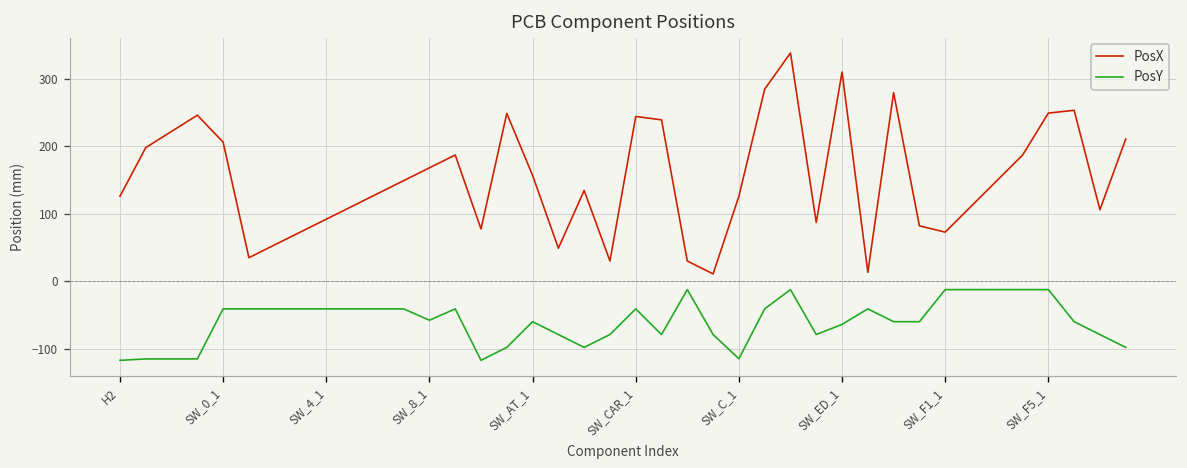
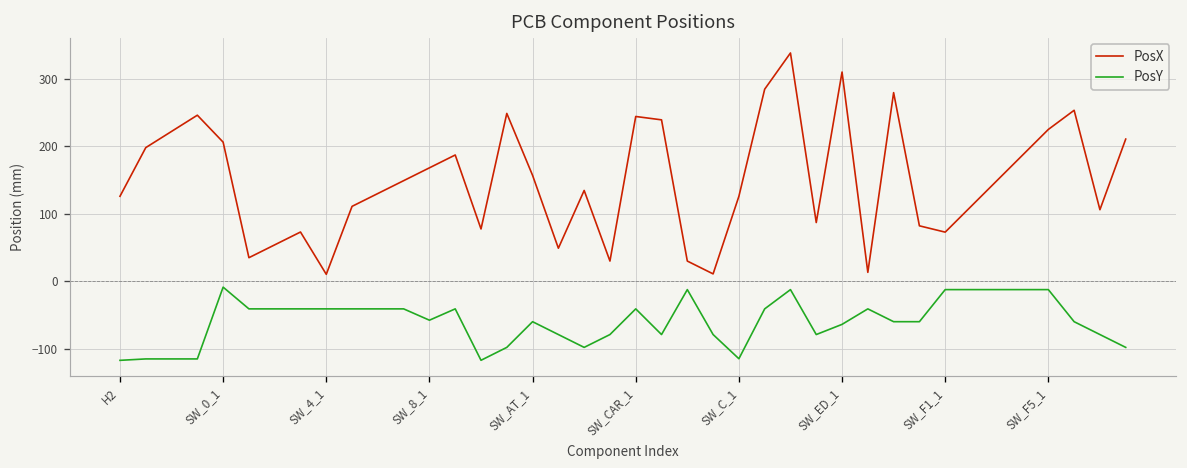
  {
    "PosX": {
      "H2": 130,
      "SW_0_1": 210,
-     "SW_4_1": 90,
+     "SW_4_1": 10,
      "SW_8_1": 170,
      "SW_AT_1": 160,
      "SW_CAR_1": 240,
      "SW_C_1": 130,
      "SW_ED_1": 310,
      "SW_F1_1": 70,
-     "SW_F5_1": 250
+     "SW_F5_1": 230
    },
    "PosY": {
      "H2": -120,
-     "SW_0_1": -40,
+     "SW_0_1": -10,
      "SW_4_1": -40,
      "SW_8_1": -60,
      "SW_AT_1": -60,
      "SW_CAR_1": -40,
      "SW_C_1": -110,
      "SW_ED_1": -60,
      "SW_F1_1": -10,
      "SW_F5_1": -10
    }
  }
